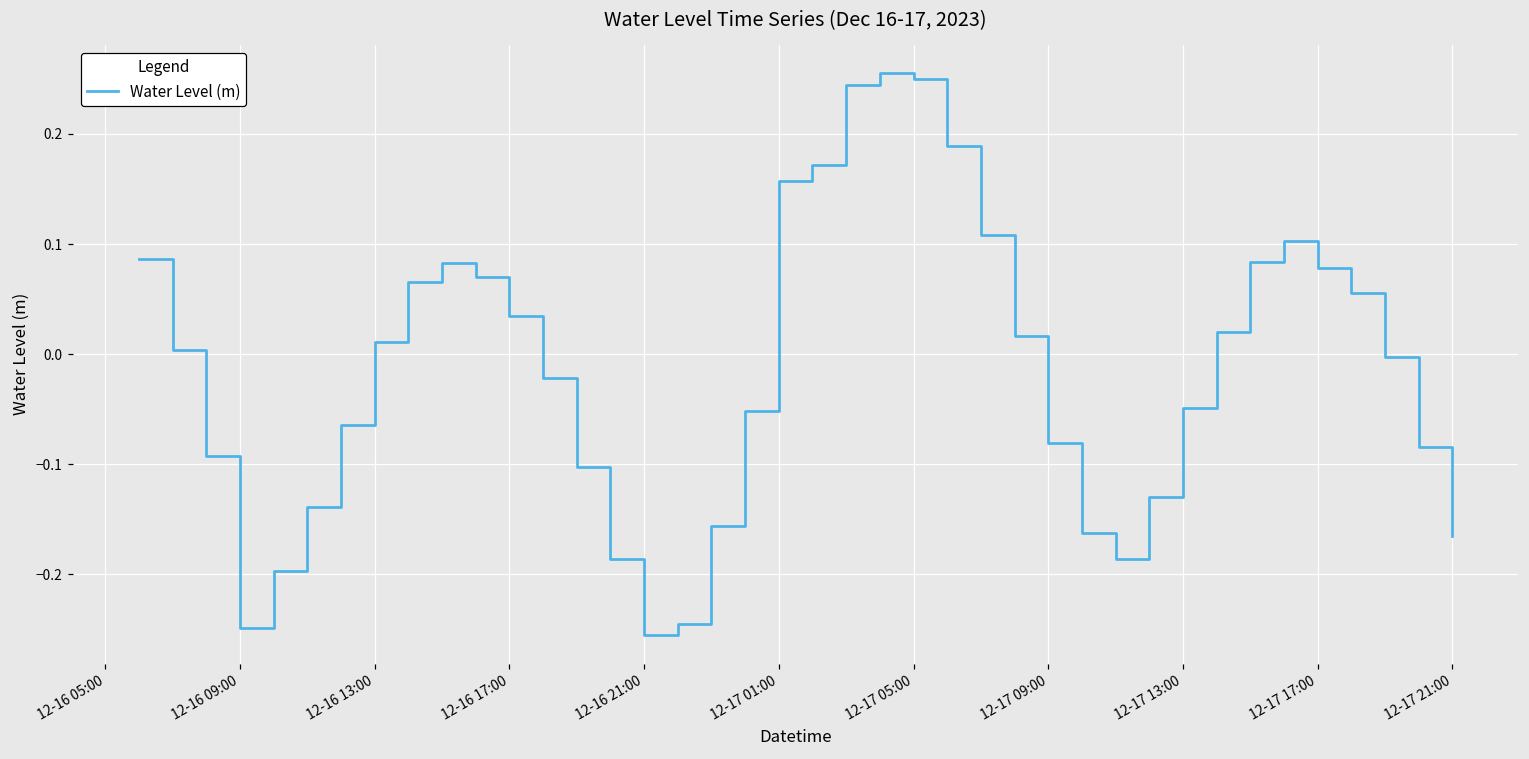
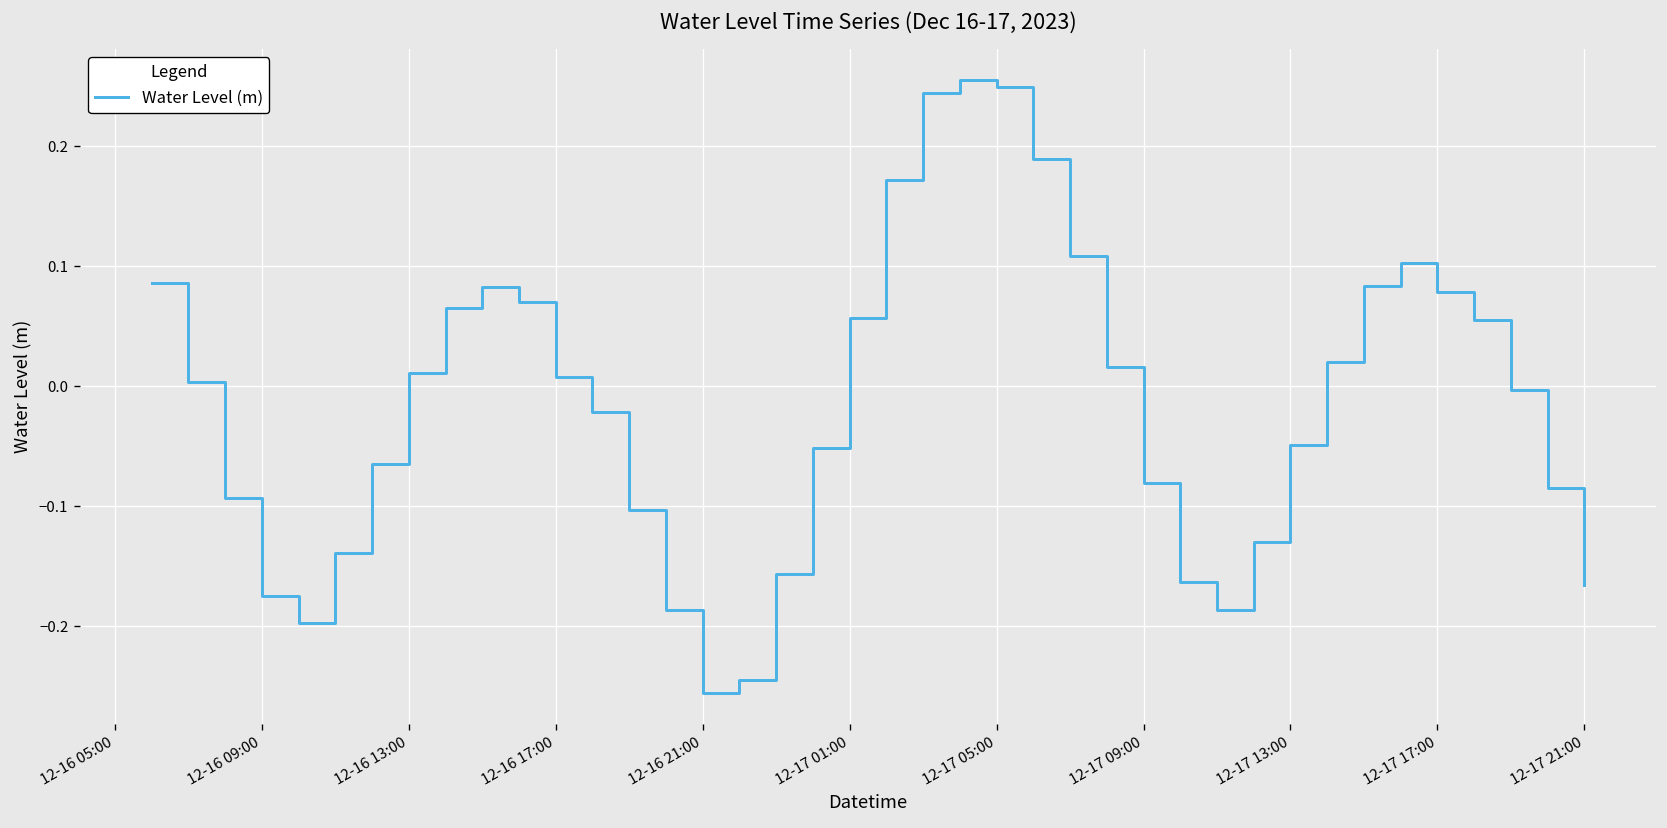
  {
-   "12-16 09:00": -0.249,
+   "12-16 09:00": -0.174,
    "12-16 13:00": 0.011,
-   "12-16 17:00": 0.035,
+   "12-16 17:00": 0.008,
    "12-16 21:00": -0.256,
-   "12-17 01:00": 0.157,
+   "12-17 01:00": 0.057,
    "12-17 05:00": 0.250,
    "12-17 09:00": -0.081,
    "12-17 13:00": -0.049,
    "12-17 17:00": 0.079,
    "12-17 21:00": -0.165
  }
